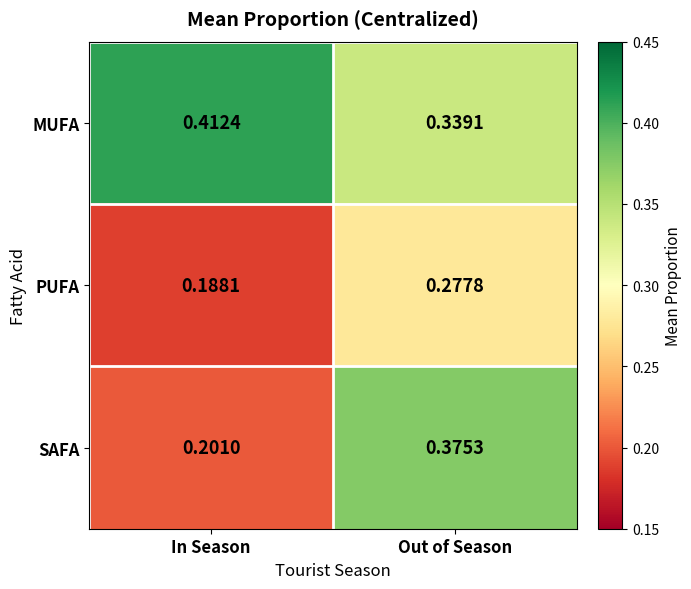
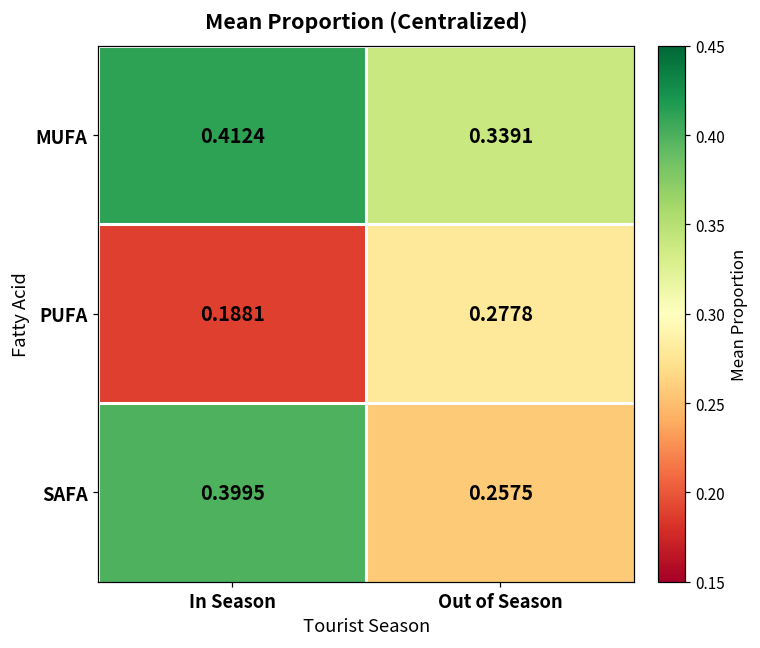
  {
    "MUFA": {
      "In Season": 0.4124,
      "Out of Season": 0.3391
    },
    "PUFA": {
      "In Season": 0.1881,
      "Out of Season": 0.2778
    },
    "SAFA": {
-     "In Season": 0.2010,
-     "Out of Season": 0.3753
+     "In Season": 0.3995,
+     "Out of Season": 0.2575
    }
  }
